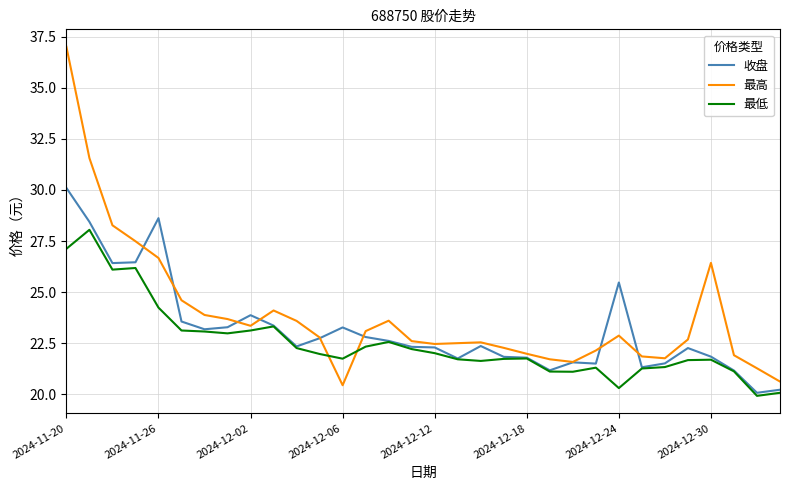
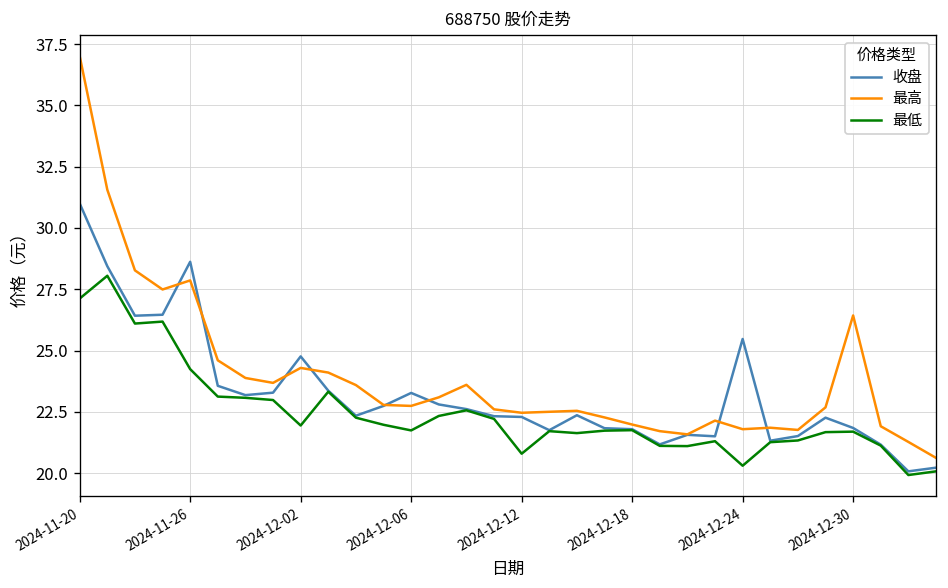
  {
    "收盘": {
-     "2024-11-20": 30.1,
+     "2024-11-20": 31.0,
      "2024-11-26": 28.6,
-     "2024-12-02": 23.9,
+     "2024-12-02": 24.8,
      "2024-12-06": 23.3,
      "2024-12-12": 22.3,
      "2024-12-24": 25.5,
      "2024-12-30": 21.8
    },
    "最高": {
      "2024-11-20": 37.0,
-     "2024-11-26": 26.7,
-     "2024-12-02": 23.4,
-     "2024-12-06": 20.4,
+     "2024-11-26": 27.9,
+     "2024-12-02": 24.3,
+     "2024-12-06": 22.7,
      "2024-12-12": 22.5,
      "2024-12-18": 22.0,
-     "2024-12-24": 22.9,
+     "2024-12-24": 21.8,
      "2024-12-30": 26.4
    },
    "最低": {
      "2024-11-20": 27.1,
      "2024-11-26": 24.2,
-     "2024-12-02": 23.1,
+     "2024-12-02": 21.9,
      "2024-12-06": 21.7,
-     "2024-12-12": 22.0,
+     "2024-12-12": 20.8,
      "2024-12-24": 20.3,
      "2024-12-30": 21.7
    }
  }
